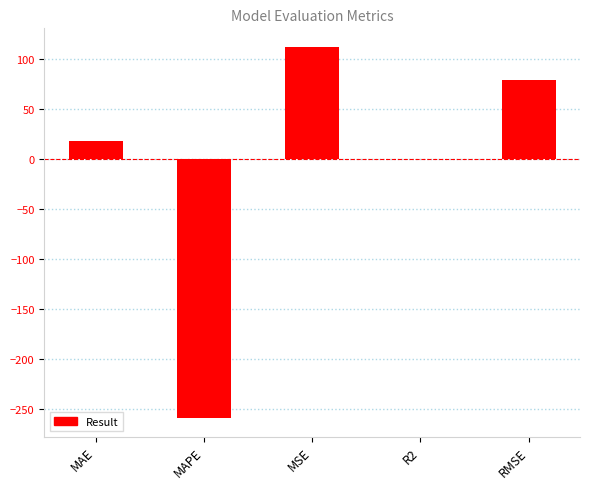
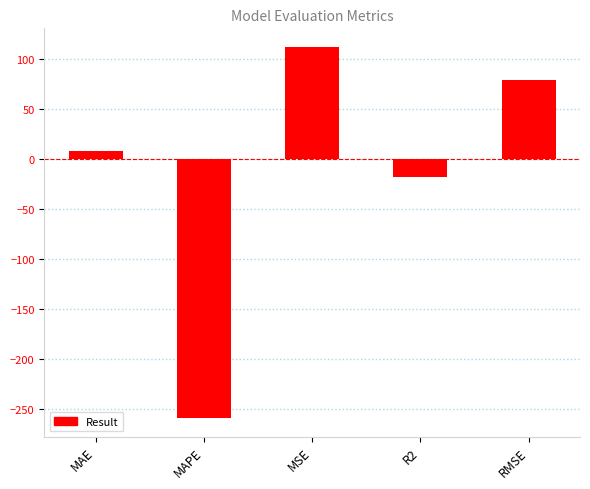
  {
-   "MAE": 20,
+   "MAE": 10,
    "MAPE": -260,
    "MSE": 110,
-   "R2": 0,
+   "R2": -20,
    "RMSE": 80
  }
